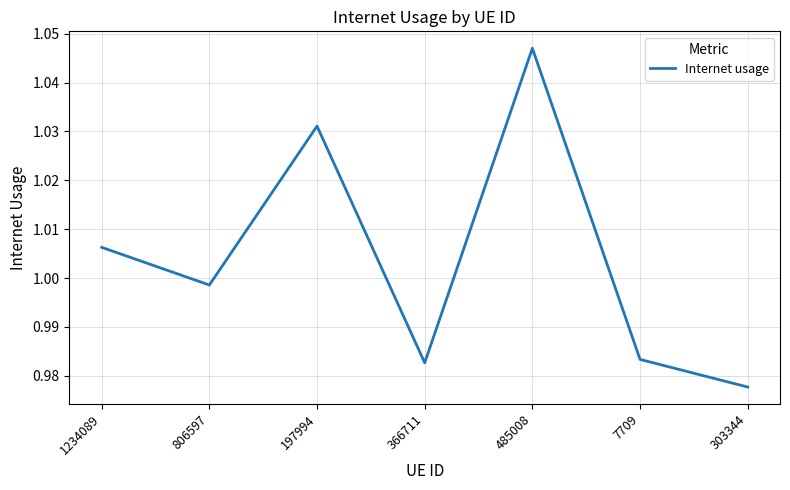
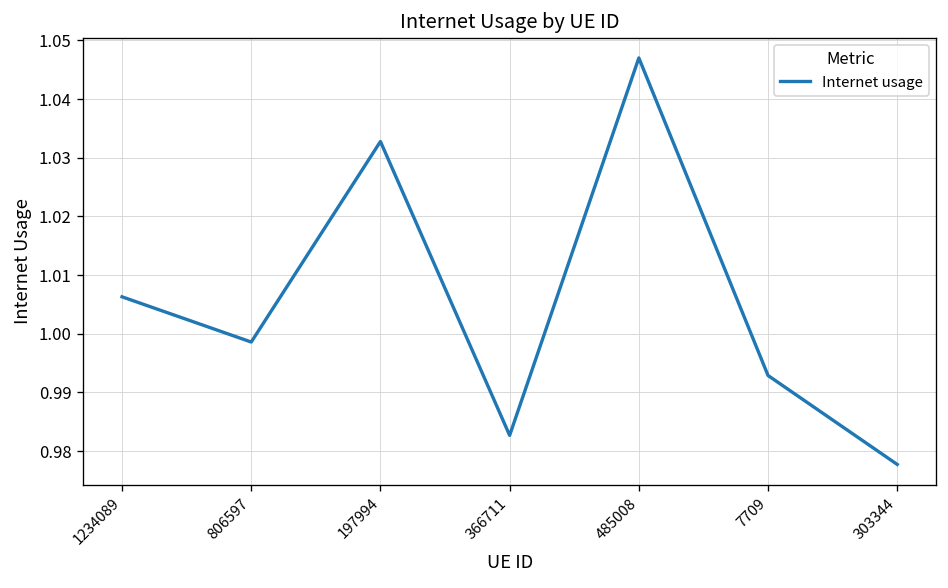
  {
    "1234089": 1.006,
    "806597": 0.999,
-   "197994": 1.031,
+   "197994": 1.033,
    "366711": 0.983,
    "485008": 1.047,
-   "7709": 0.983,
+   "7709": 0.993,
    "303344": 0.978
  }
